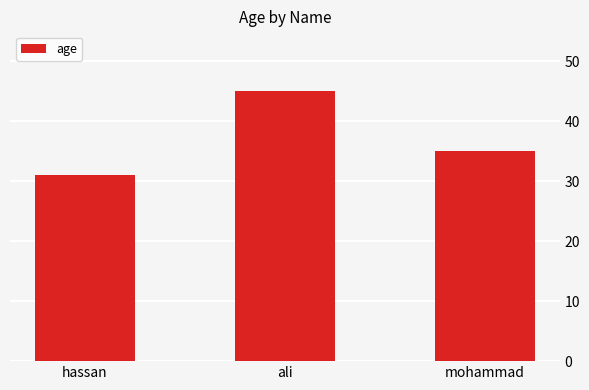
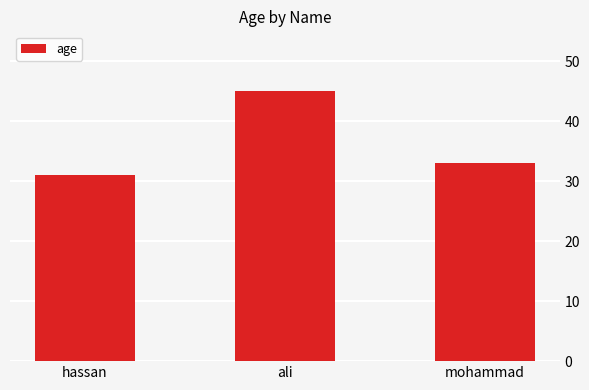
  {
    "hassan": 31,
    "ali": 45,
-   "mohammad": 35
+   "mohammad": 33
  }
